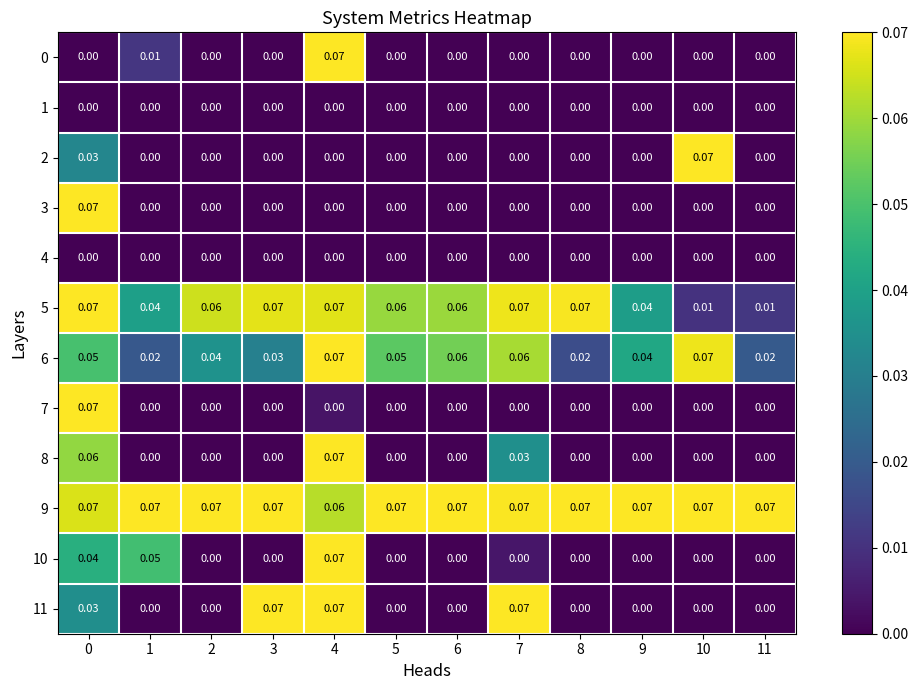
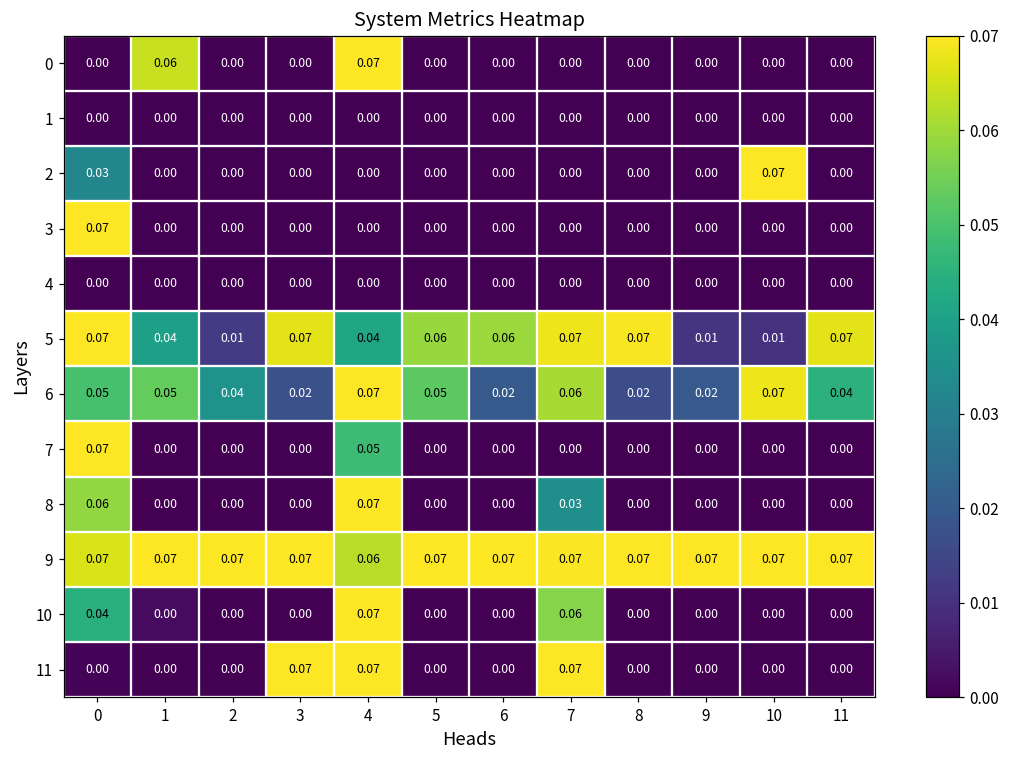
  {
    "0": {
      "0": 0.00,
-     "1": 0.01,
+     "1": 0.06,
      "2": 0.00,
      "3": 0.00,
      "4": 0.07,
      "5": 0.00,
      "6": 0.00,
      "7": 0.00,
      "8": 0.00,
      "9": 0.00,
      "10": 0.00,
      "11": 0.00
    },
    "1": {
      "0": 0.00,
      "1": 0.00,
      "2": 0.00,
      "3": 0.00,
      "4": 0.00,
      "5": 0.00,
      "6": 0.00,
      "7": 0.00,
      "8": 0.00,
      "9": 0.00,
      "10": 0.00,
      "11": 0.00
    },
    "2": {
      "0": 0.03,
      "1": 0.00,
      "2": 0.00,
      "3": 0.00,
      "4": 0.00,
      "5": 0.00,
      "6": 0.00,
      "7": 0.00,
      "8": 0.00,
      "9": 0.00,
      "10": 0.07,
      "11": 0.00
    },
    "3": {
      "0": 0.07,
      "1": 0.00,
      "2": 0.00,
      "3": 0.00,
      "4": 0.00,
      "5": 0.00,
      "6": 0.00,
      "7": 0.00,
      "8": 0.00,
      "9": 0.00,
      "10": 0.00,
      "11": 0.00
    },
    "4": {
      "0": 0.00,
      "1": 0.00,
      "2": 0.00,
      "3": 0.00,
      "4": 0.00,
      "5": 0.00,
      "6": 0.00,
      "7": 0.00,
      "8": 0.00,
      "9": 0.00,
      "10": 0.00,
      "11": 0.00
    },
    "5": {
      "0": 0.07,
      "1": 0.04,
-     "2": 0.06,
+     "2": 0.01,
      "3": 0.07,
-     "4": 0.07,
+     "4": 0.04,
      "5": 0.06,
      "6": 0.06,
      "7": 0.07,
      "8": 0.07,
-     "9": 0.04,
+     "9": 0.01,
      "10": 0.01,
-     "11": 0.01
+     "11": 0.07
    },
    "6": {
      "0": 0.05,
-     "1": 0.02,
+     "1": 0.05,
      "2": 0.04,
-     "3": 0.03,
+     "3": 0.02,
      "4": 0.07,
      "5": 0.05,
-     "6": 0.06,
+     "6": 0.02,
      "7": 0.06,
      "8": 0.02,
-     "9": 0.04,
+     "9": 0.02,
      "10": 0.07,
-     "11": 0.02
+     "11": 0.04
    },
    "7": {
      "0": 0.07,
      "1": 0.00,
      "2": 0.00,
      "3": 0.00,
-     "4": 0.00,
+     "4": 0.05,
      "5": 0.00,
      "6": 0.00,
      "7": 0.00,
      "8": 0.00,
      "9": 0.00,
      "10": 0.00,
      "11": 0.00
    },
    "8": {
      "0": 0.06,
      "1": 0.00,
      "2": 0.00,
      "3": 0.00,
      "4": 0.07,
      "5": 0.00,
      "6": 0.00,
      "7": 0.03,
      "8": 0.00,
      "9": 0.00,
      "10": 0.00,
      "11": 0.00
    },
    "9": {
      "0": 0.07,
      "1": 0.07,
      "2": 0.07,
      "3": 0.07,
      "4": 0.06,
      "5": 0.07,
      "6": 0.07,
      "7": 0.07,
      "8": 0.07,
      "9": 0.07,
      "10": 0.07,
      "11": 0.07
    },
    "10": {
      "0": 0.04,
-     "1": 0.05,
+     "1": 0.00,
      "2": 0.00,
      "3": 0.00,
      "4": 0.07,
      "5": 0.00,
      "6": 0.00,
-     "7": 0.00,
+     "7": 0.06,
      "8": 0.00,
      "9": 0.00,
      "10": 0.00,
      "11": 0.00
    },
    "11": {
-     "0": 0.03,
+     "0": 0.00,
      "1": 0.00,
      "2": 0.00,
      "3": 0.07,
      "4": 0.07,
      "5": 0.00,
      "6": 0.00,
      "7": 0.07,
      "8": 0.00,
      "9": 0.00,
      "10": 0.00,
      "11": 0.00
    }
  }
